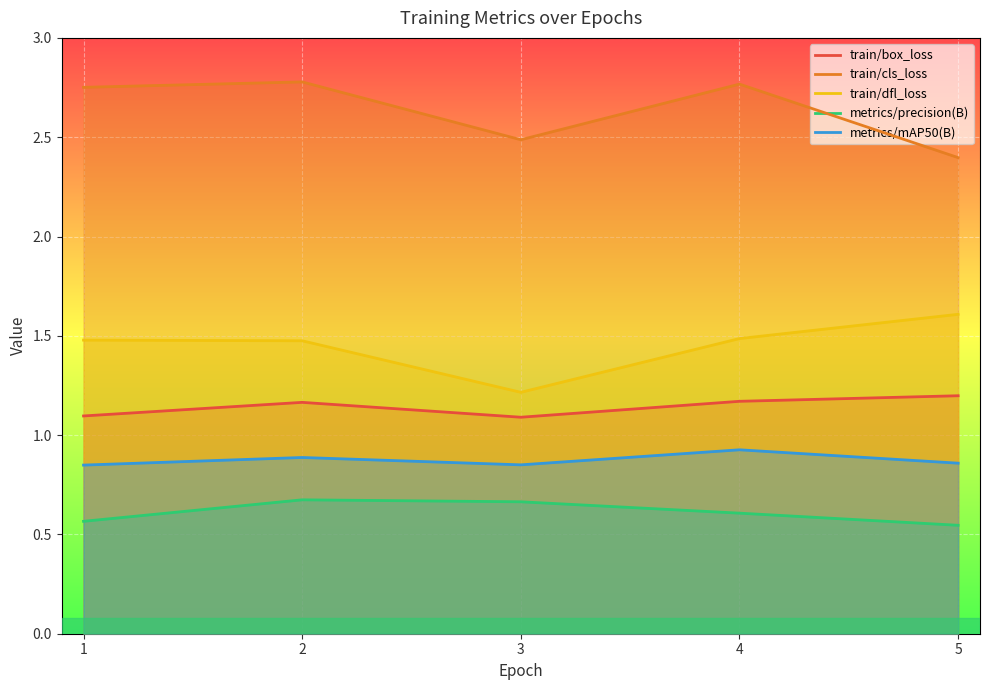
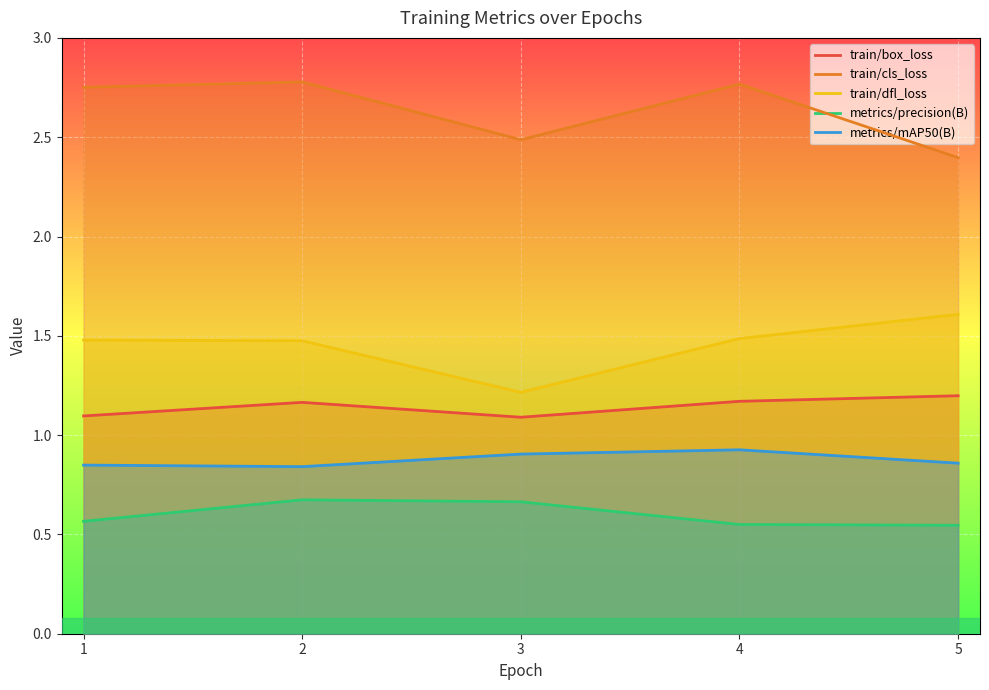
  {
    "metrics/precision(B)": {
      "1": 0.57,
      "2": 0.67,
      "3": 0.66,
-     "4": 0.61,
+     "4": 0.55,
      "5": 0.55
    },
    "metrics/mAP50(B)": {
      "1": 0.85,
-     "2": 0.89,
-     "3": 0.85,
+     "2": 0.84,
+     "3": 0.90,
      "4": 0.93,
      "5": 0.86
    }
  }
